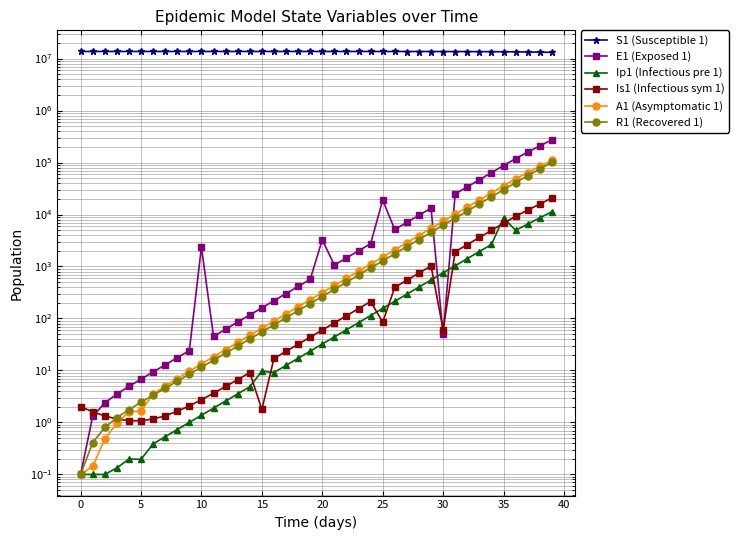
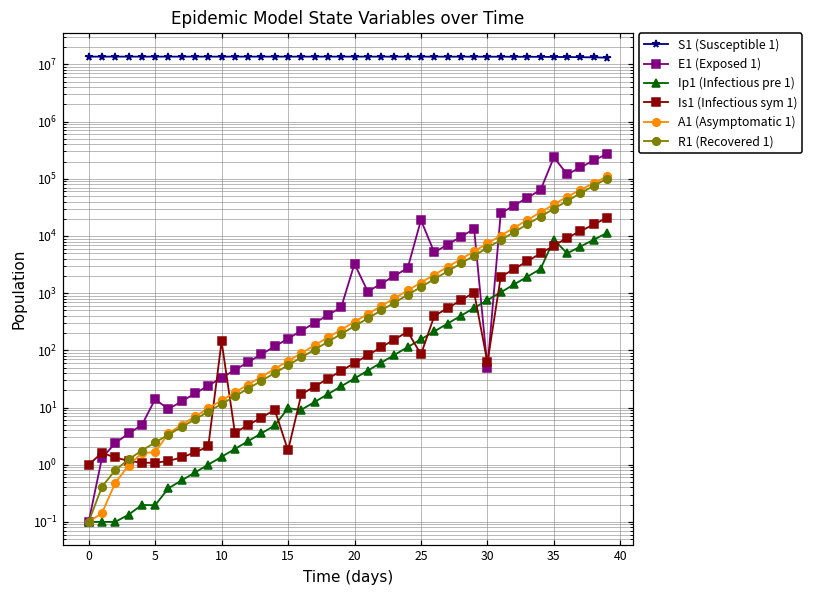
  {
    "S1 (Susceptible 1)": {
      "0": 14000000,
      "5": 14000000,
      "10": 14000000,
      "15": 14000000,
      "20": 14000000,
      "25": 14000000,
      "30": 14000000,
      "35": 14000000
    },
    "E1 (Exposed 1)": {
-     "5": 7,
-     "10": 2000,
+     "5": 14,
+     "10": 30,
      "15": 160,
      "20": 3000,
      "25": 19000,
      "30": 50,
-     "35": 90000
+     "35": 200000
    },
    "Ip1 (Infectious pre 1)": {
      "5": 0.20,
      "10": 1.4,
      "15": 10,
      "20": 30,
      "25": 160,
      "30": 800,
      "35": 9000
    },
    "Is1 (Infectious sym 1)": {
-     "0": 2,
+     "0": 1,
      "5": 1,
-     "10": 3,
+     "10": 140,
      "15": 1.8,
      "20": 60,
      "25": 90,
      "30": 60,
      "35": 7000
    },
    "A1 (Asymptomatic 1)": {
      "5": 1.6,
      "10": 13,
      "15": 70,
      "20": 300,
      "25": 1500,
      "30": 7000,
      "35": 40000
    },
    "R1 (Recovered 1)": {
      "5": 2,
      "10": 12,
      "15": 50,
      "20": 300,
      "25": 1300,
      "30": 6000,
      "35": 30000
    }
  }
